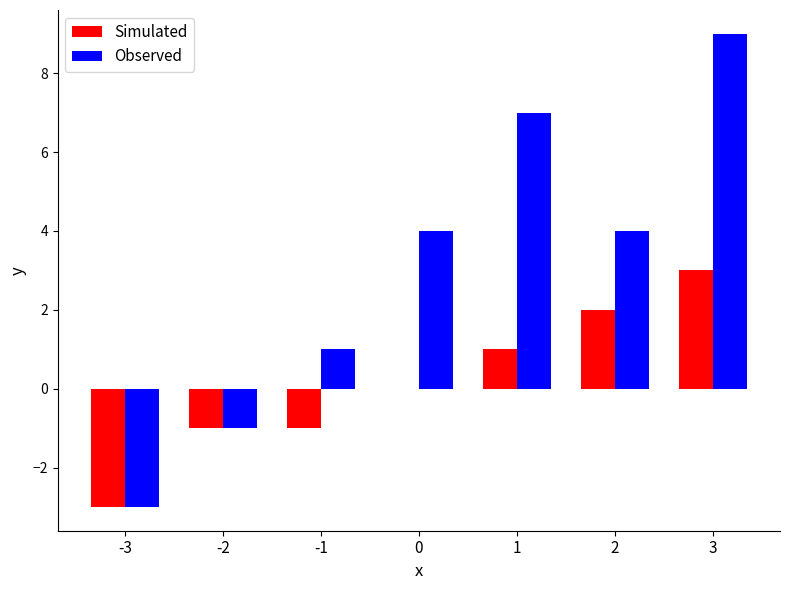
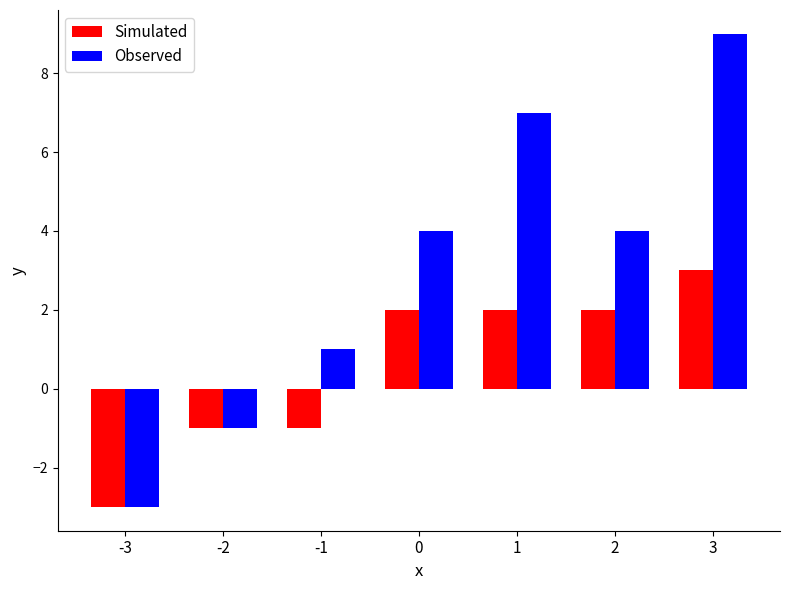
  {
    "Simulated": {
      "-3": -3,
      "-2": -1,
      "-1": -1,
-     "0": 0,
-     "1": 1,
+     "0": 2,
+     "1": 2,
      "2": 2,
      "3": 3
    },
    "Observed": {
      "-3": -3,
      "-2": -1,
      "-1": 1,
      "0": 4,
      "1": 7,
      "2": 4,
      "3": 9
    }
  }
